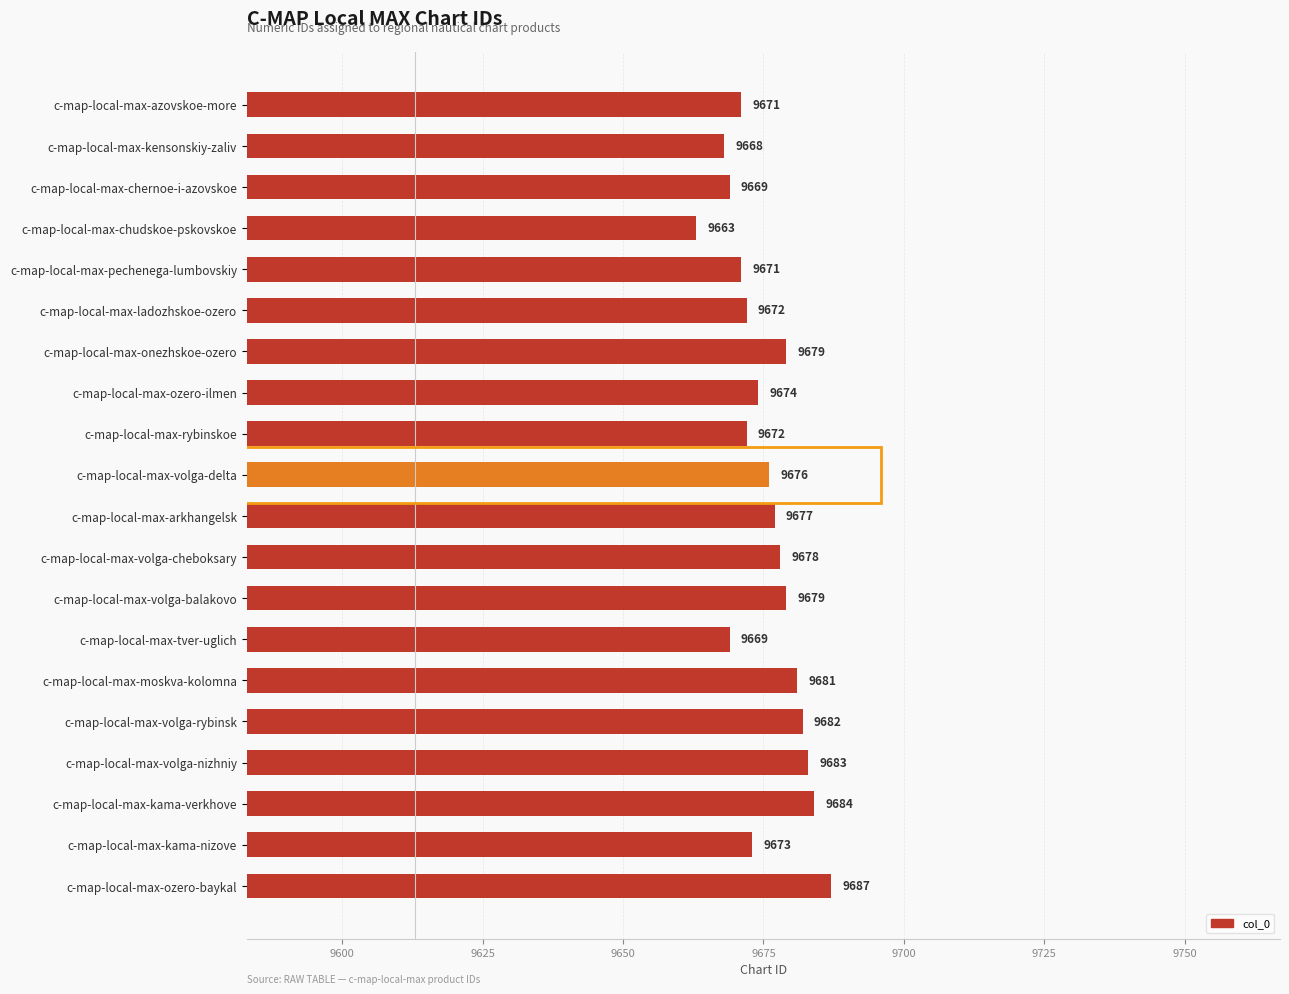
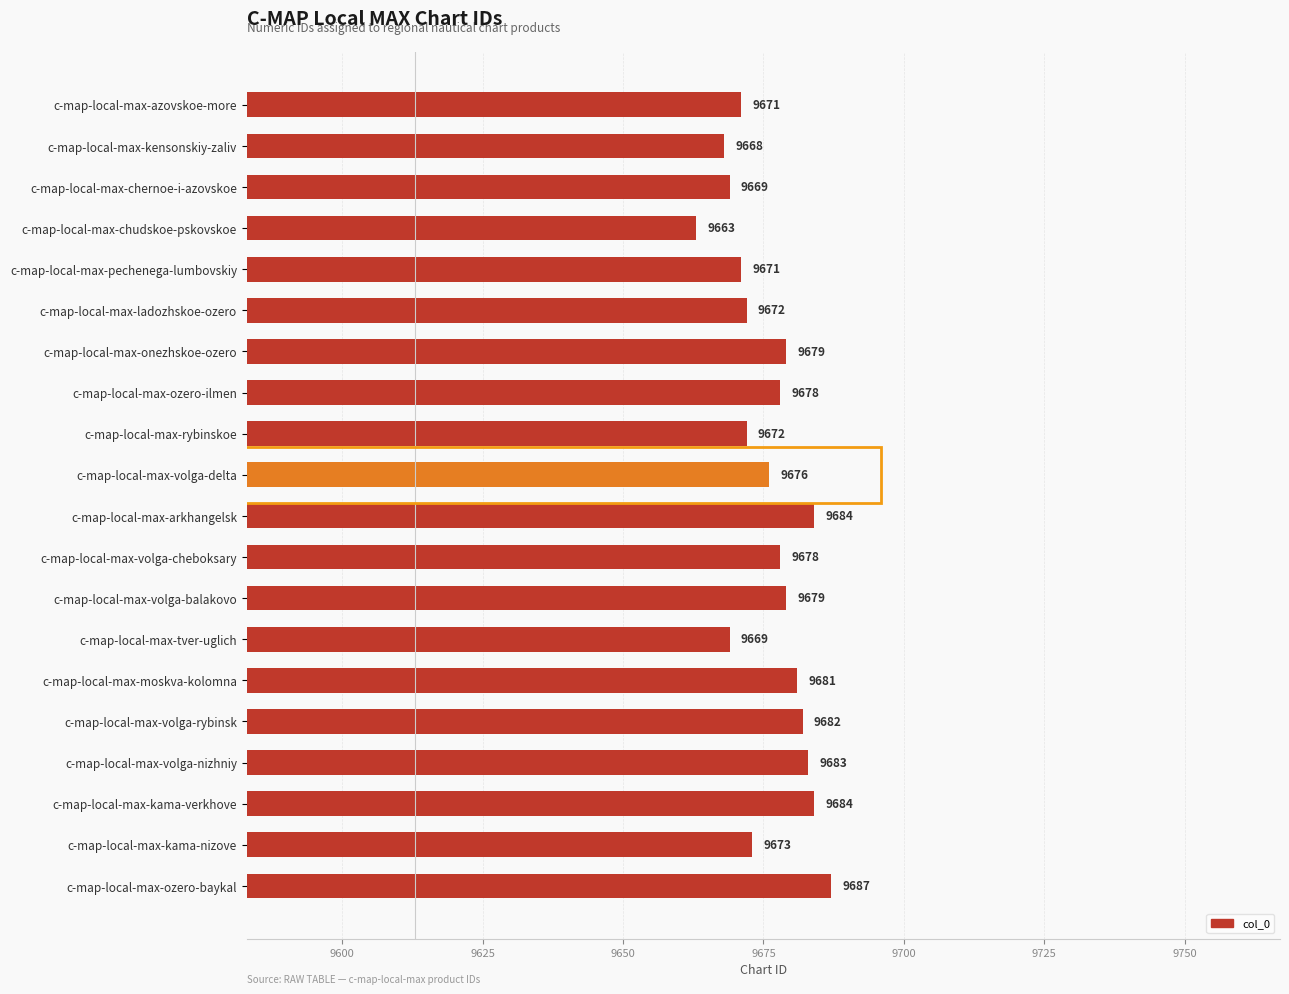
  {
    "c-map-local-max-azovskoe-more": 9671,
    "c-map-local-max-kensonskiy-zaliv": 9668,
    "c-map-local-max-chernoe-i-azovskoe": 9669,
    "c-map-local-max-chudskoe-pskovskoe": 9663,
    "c-map-local-max-pechenega-lumbovskiy": 9671,
    "c-map-local-max-ladozhskoe-ozero": 9672,
    "c-map-local-max-onezhskoe-ozero": 9679,
-   "c-map-local-max-ozero-ilmen": 9674,
+   "c-map-local-max-ozero-ilmen": 9678,
    "c-map-local-max-rybinskoe": 9672,
    "c-map-local-max-volga-delta": 9676,
-   "c-map-local-max-arkhangelsk": 9677,
+   "c-map-local-max-arkhangelsk": 9684,
    "c-map-local-max-volga-cheboksary": 9678,
    "c-map-local-max-volga-balakovo": 9679,
    "c-map-local-max-tver-uglich": 9669,
    "c-map-local-max-moskva-kolomna": 9681,
    "c-map-local-max-volga-rybinsk": 9682,
    "c-map-local-max-volga-nizhniy": 9683,
    "c-map-local-max-kama-verkhove": 9684,
    "c-map-local-max-kama-nizove": 9673,
    "c-map-local-max-ozero-baykal": 9687
  }
